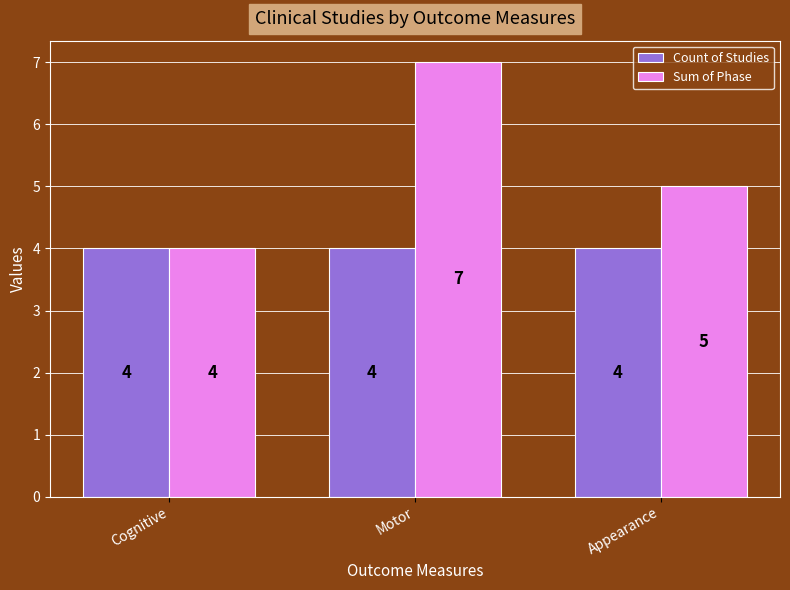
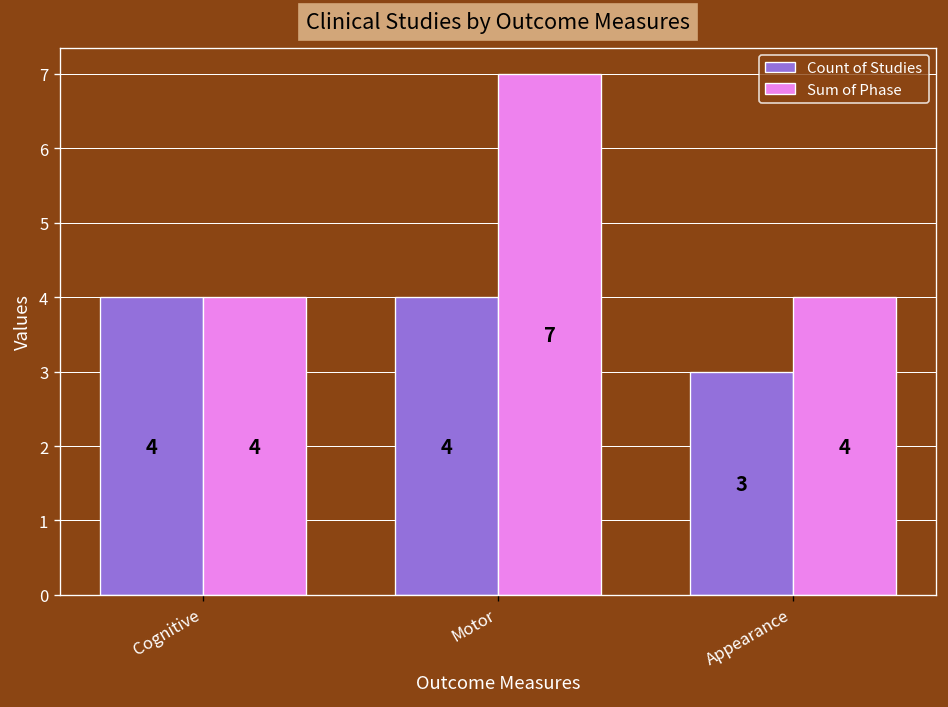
  {
    "Count of Studies": {
      "Cognitive": 4,
      "Motor": 4,
-     "Appearance": 4
+     "Appearance": 3
    },
    "Sum of Phase": {
      "Cognitive": 4,
      "Motor": 7,
-     "Appearance": 5
+     "Appearance": 4
    }
  }
